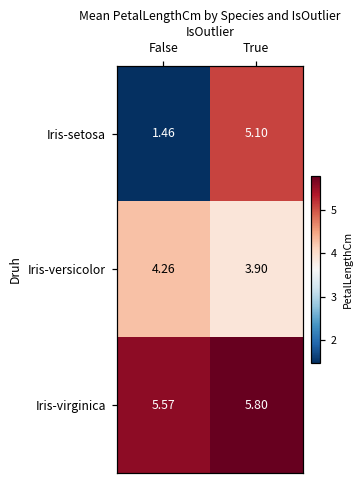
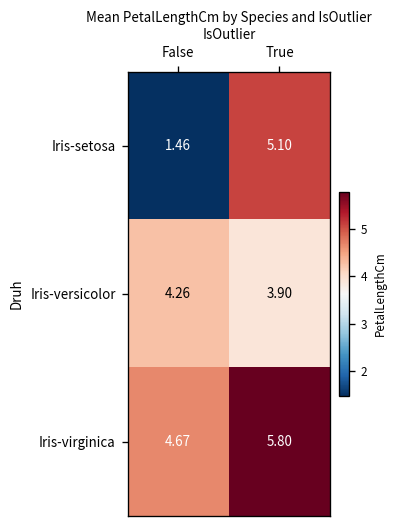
  {
    "Iris-setosa": {
      "False": 1.46,
      "True": 5.10
    },
    "Iris-versicolor": {
      "False": 4.26,
      "True": 3.90
    },
    "Iris-virginica": {
-     "False": 5.57,
+     "False": 4.67,
      "True": 5.80
    }
  }
